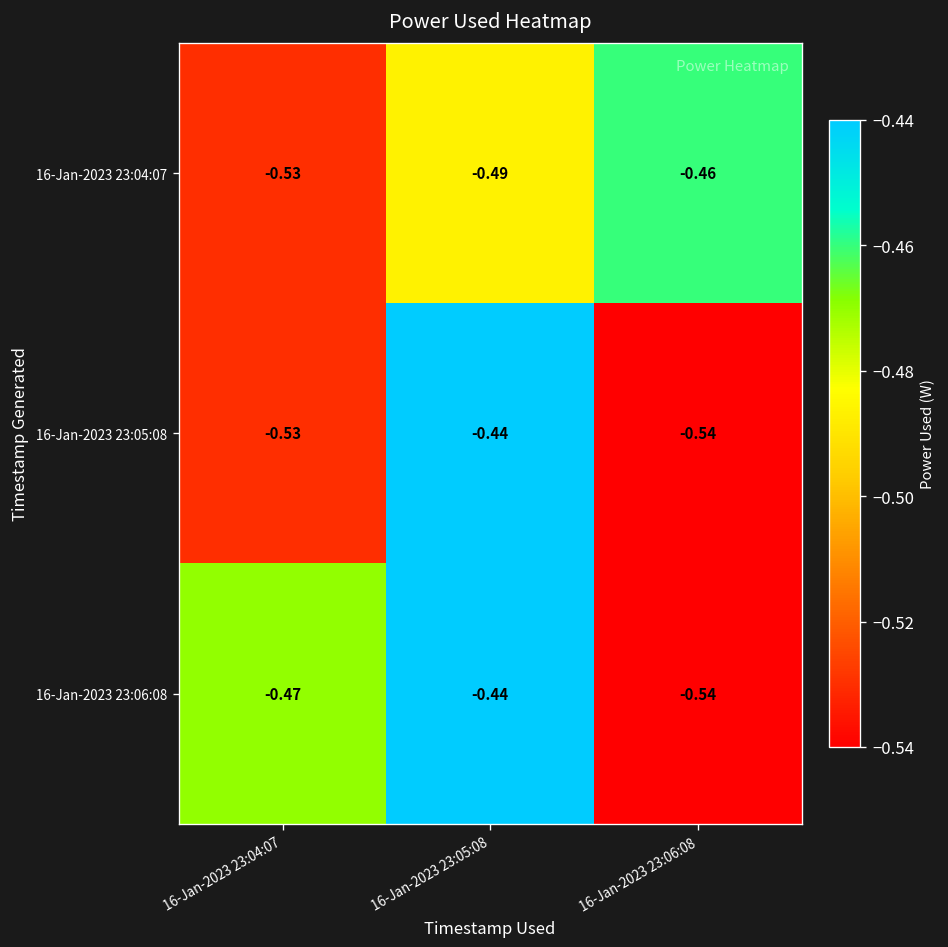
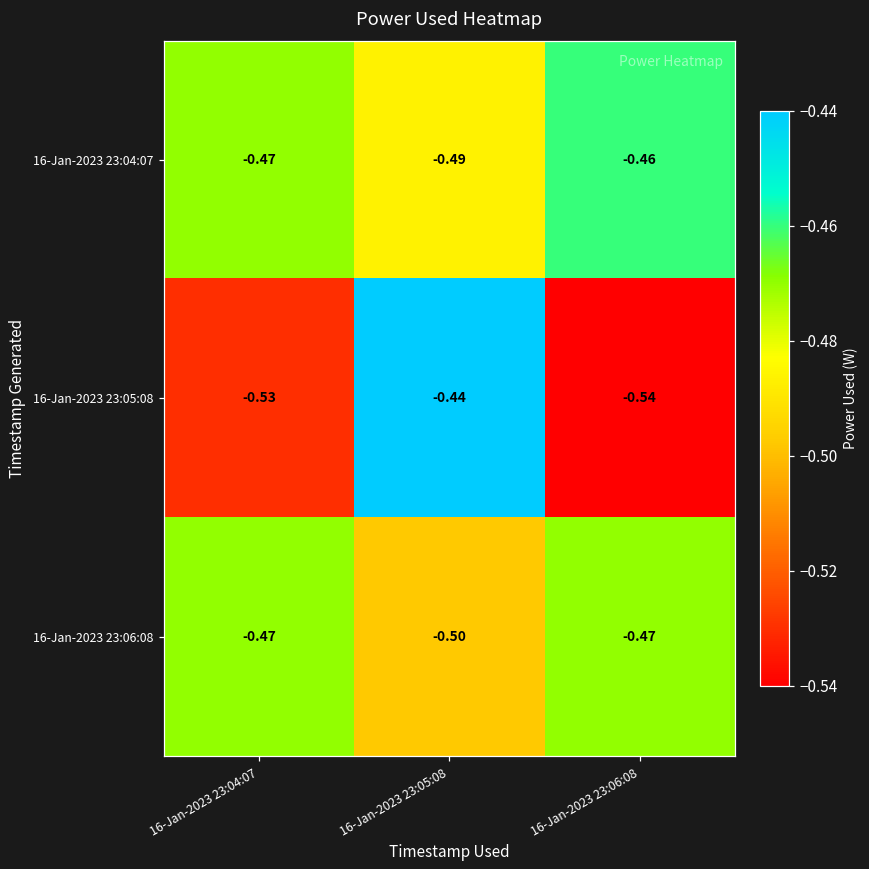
  {
    "16-Jan-2023 23:04:07": {
-     "16-Jan-2023 23:04:07": -0.53,
+     "16-Jan-2023 23:04:07": -0.47,
      "16-Jan-2023 23:05:08": -0.49
    },
    "16-Jan-2023 23:05:08": {
      "16-Jan-2023 23:04:07": -0.53,
      "16-Jan-2023 23:05:08": -0.44,
      "16-Jan-2023 23:06:08": -0.54
    },
    "16-Jan-2023 23:06:08": {
      "16-Jan-2023 23:04:07": -0.47,
-     "16-Jan-2023 23:05:08": -0.44,
-     "16-Jan-2023 23:06:08": -0.54
+     "16-Jan-2023 23:05:08": -0.50,
+     "16-Jan-2023 23:06:08": -0.47
    }
  }
